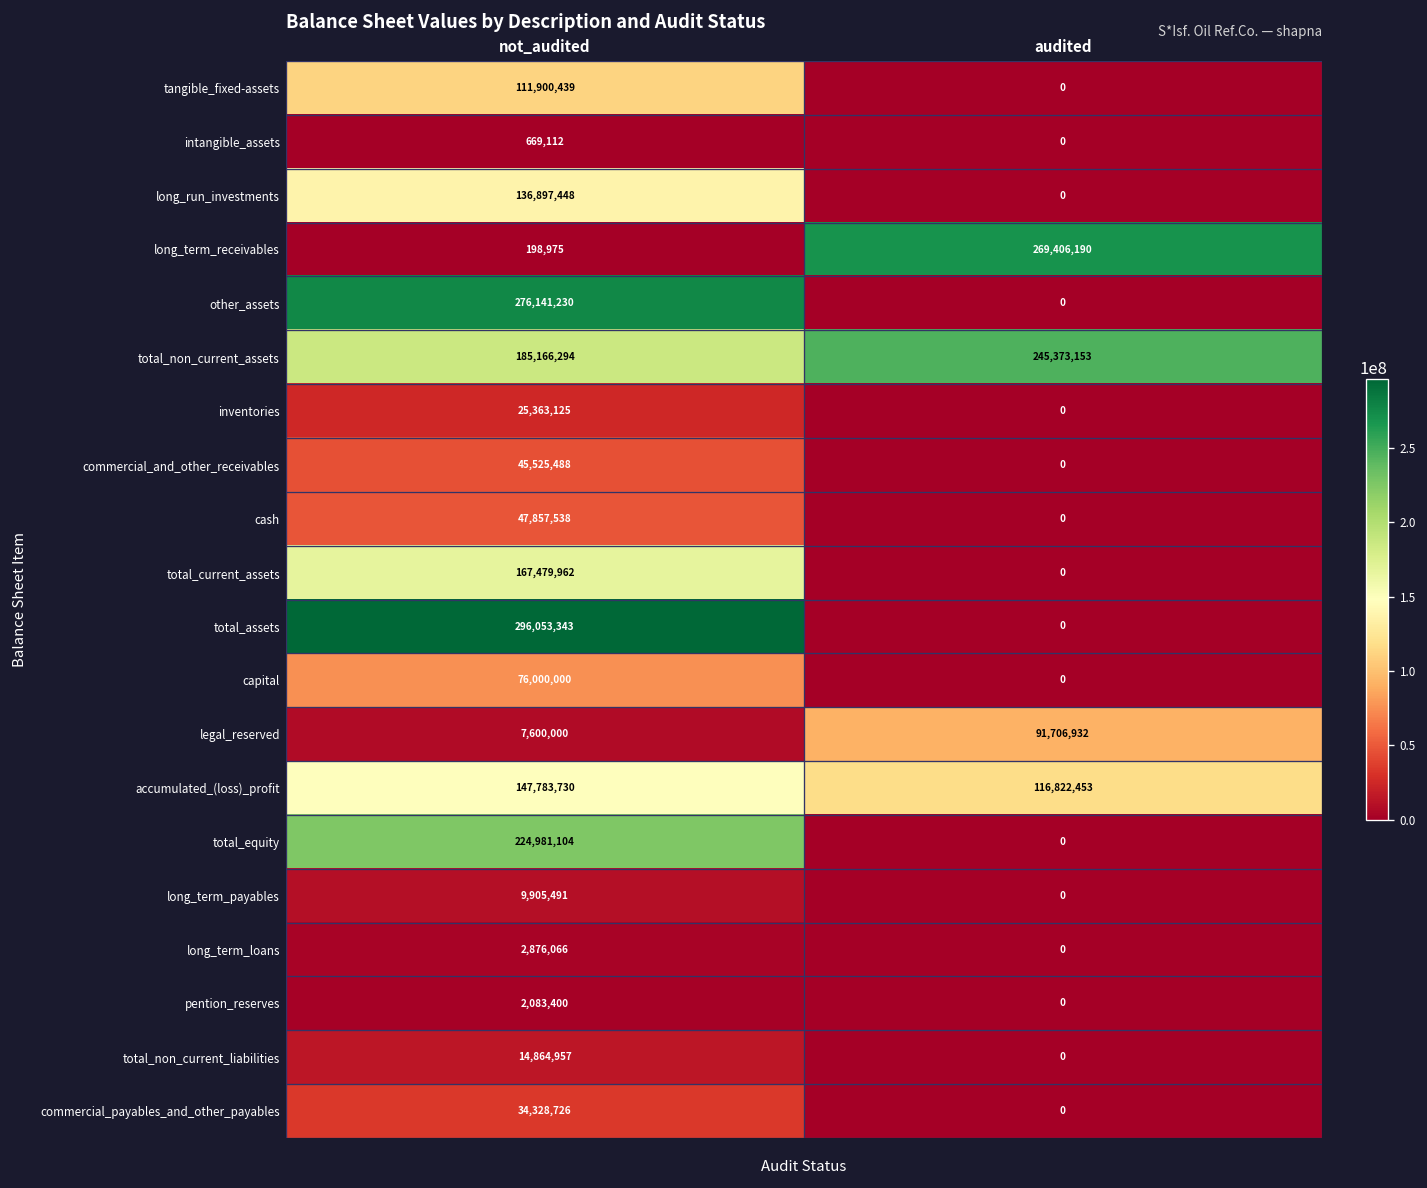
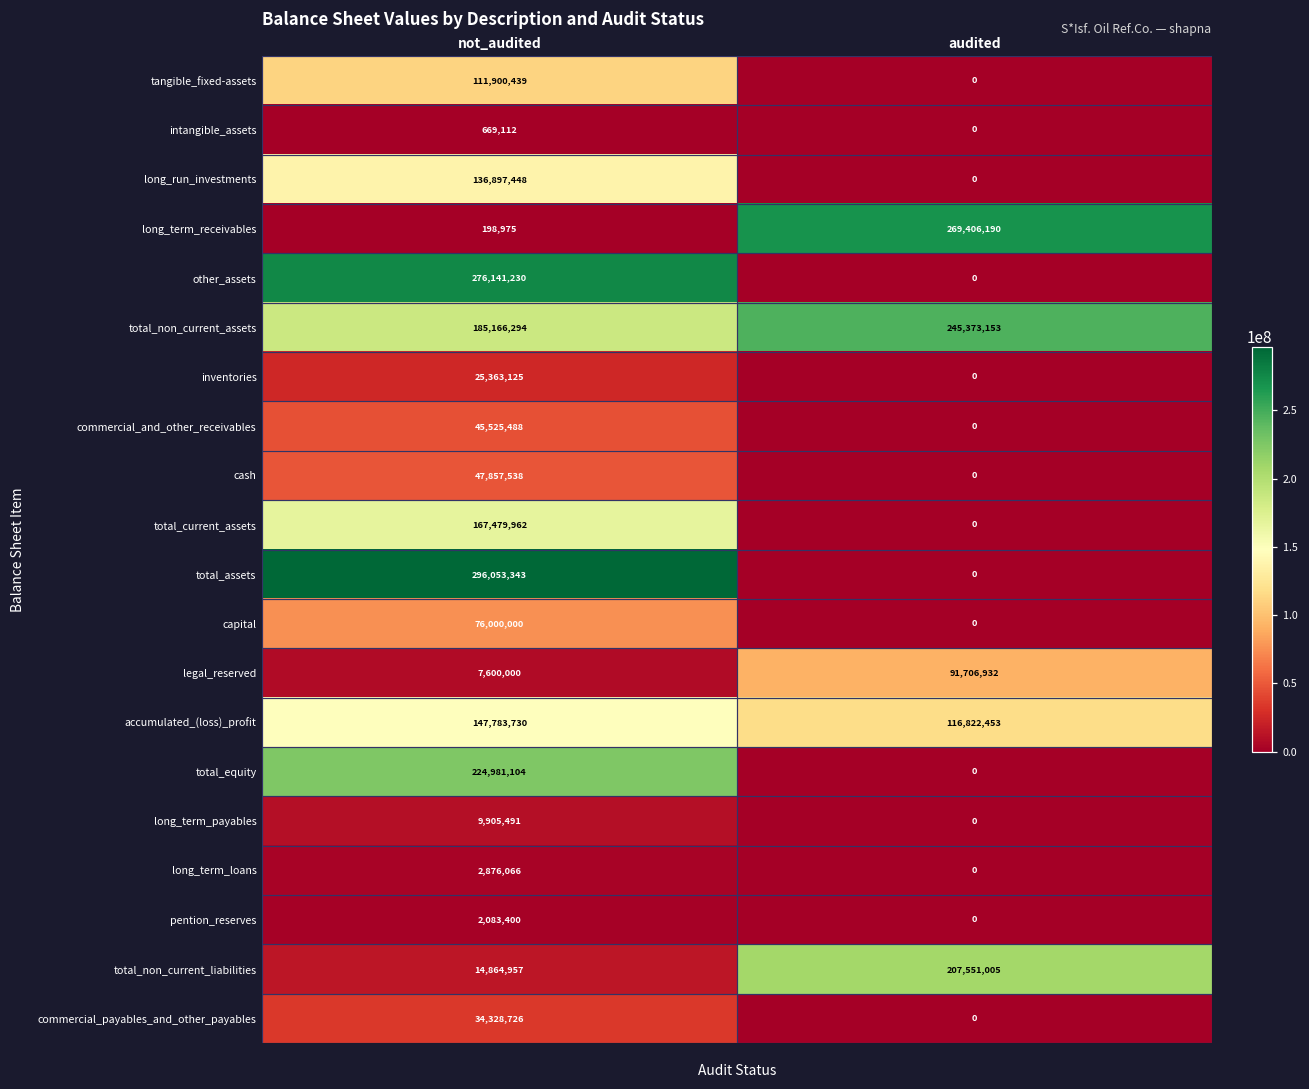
  {
    "tangible_fixed-assets": {
      "not_audited": "111,900,439",
      "audited": "0"
    },
    "intangible_assets": {
      "not_audited": "669,112",
      "audited": "0"
    },
    "long_run_investments": {
      "not_audited": "136,897,448",
      "audited": "0"
    },
    "long_term_receivables": {
      "not_audited": "198,975",
      "audited": "269,406,190"
    },
    "other_assets": {
      "not_audited": "276,141,230",
      "audited": "0"
    },
    "total_non_current_assets": {
      "not_audited": "185,166,294",
      "audited": "245,373,153"
    },
    "inventories": {
      "not_audited": "25,363,125",
      "audited": "0"
    },
    "commercial_and_other_receivables": {
      "not_audited": "45,525,488",
      "audited": "0"
    },
    "cash": {
      "not_audited": "47,857,538",
      "audited": "0"
    },
    "total_current_assets": {
      "not_audited": "167,479,962",
      "audited": "0"
    },
    "total_assets": {
      "not_audited": "296,053,343",
      "audited": "0"
    },
    "capital": {
      "not_audited": "76,000,000",
      "audited": "0"
    },
    "legal_reserved": {
      "not_audited": "7,600,000",
      "audited": "91,706,932"
    },
    "accumulated_(loss)_profit": {
      "not_audited": "147,783,730",
      "audited": "116,822,453"
    },
    "total_equity": {
      "not_audited": "224,981,104",
      "audited": "0"
    },
    "long_term_payables": {
      "not_audited": "9,905,491",
      "audited": "0"
    },
    "long_term_loans": {
      "not_audited": "2,876,066",
      "audited": "0"
    },
    "pention_reserves": {
      "not_audited": "2,083,400",
      "audited": "0"
    },
    "total_non_current_liabilities": {
      "not_audited": "14,864,957",
-     "audited": "0"
+     "audited": "207,551,005"
    },
    "commercial_payables_and_other_payables": {
      "not_audited": "34,328,726",
      "audited": "0"
    }
  }
